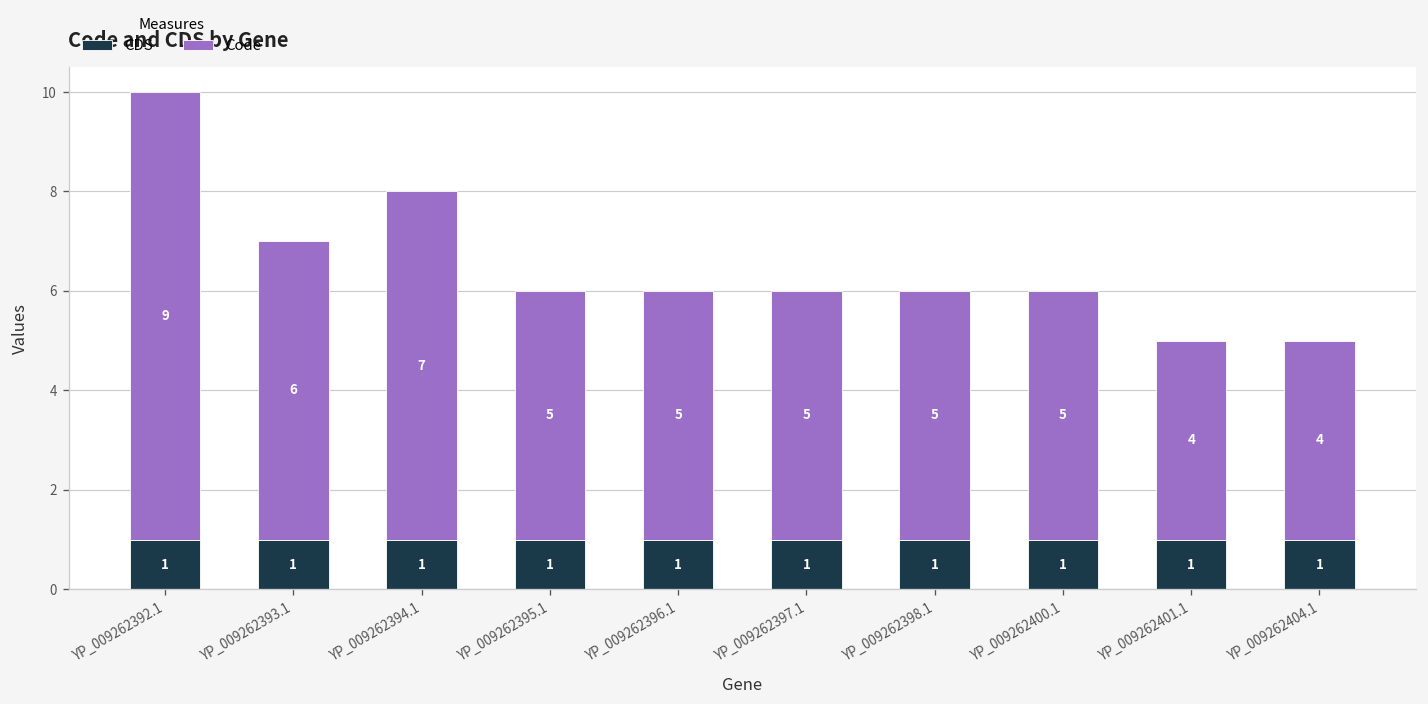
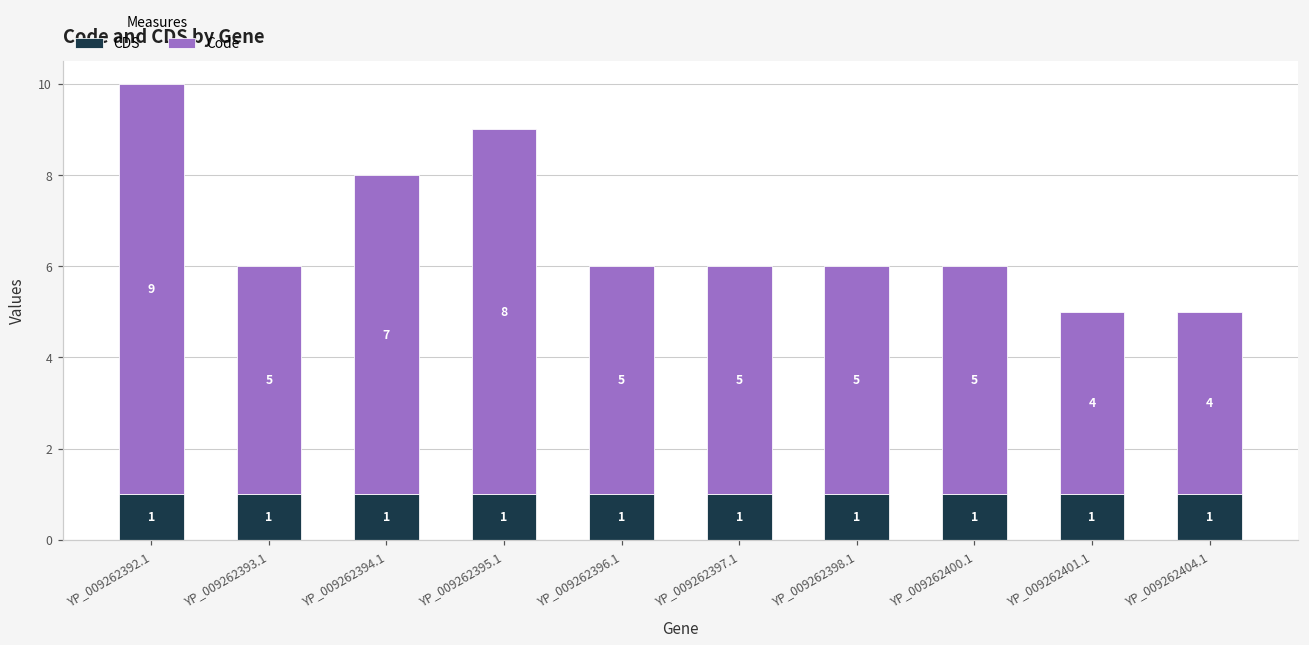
  {
    "CDS": {
      "YP_009262392.1": 1,
      "YP_009262393.1": 1,
      "YP_009262394.1": 1,
      "YP_009262395.1": 1,
      "YP_009262396.1": 1,
      "YP_009262397.1": 1,
      "YP_009262398.1": 1,
      "YP_009262400.1": 1,
      "YP_009262401.1": 1,
      "YP_009262404.1": 1
    },
    "Code": {
      "YP_009262392.1": 9,
-     "YP_009262393.1": 6,
+     "YP_009262393.1": 5,
      "YP_009262394.1": 7,
-     "YP_009262395.1": 5,
+     "YP_009262395.1": 8,
      "YP_009262396.1": 5,
      "YP_009262397.1": 5,
      "YP_009262398.1": 5,
      "YP_009262400.1": 5,
      "YP_009262401.1": 4,
      "YP_009262404.1": 4
    }
  }
